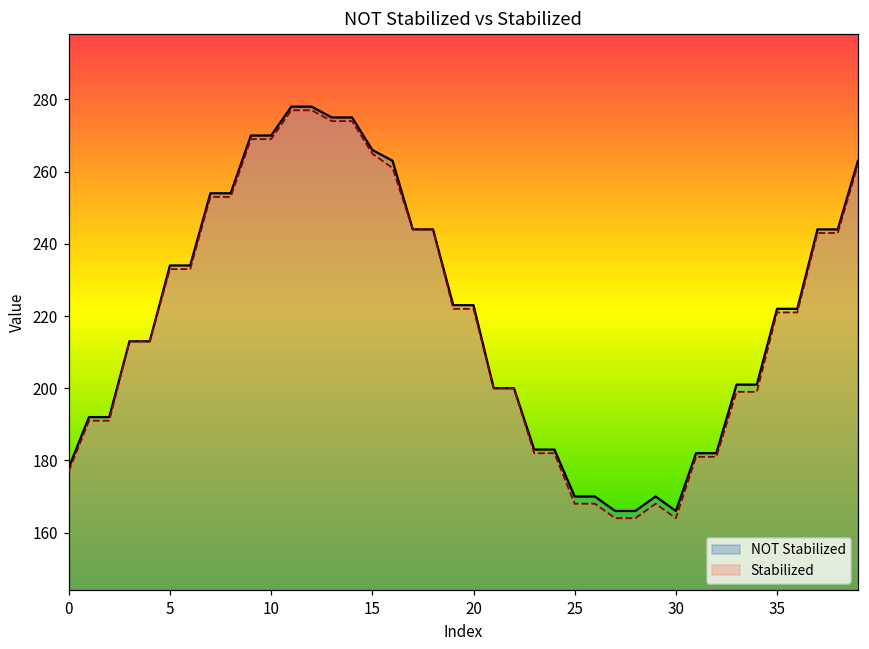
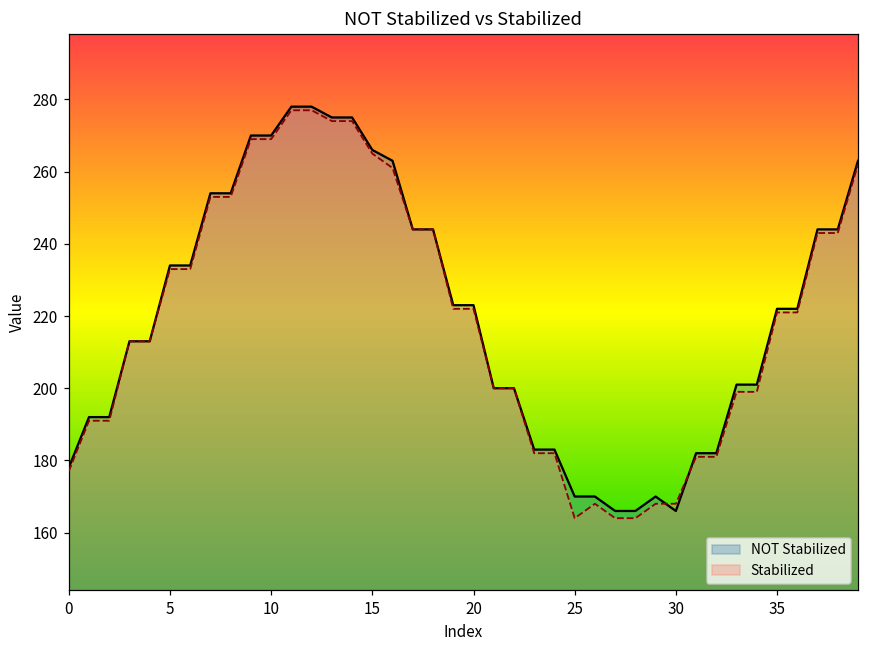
  {
    "NOT Stabilized": {
      "0": 178,
      "5": 234,
      "10": 270,
      "15": 266,
      "20": 223,
      "25": 170,
      "30": 166,
      "35": 222
    },
    "Stabilized": {
      "0": 177,
      "5": 233,
      "10": 269,
      "15": 265,
      "20": 222,
-     "25": 168,
-     "30": 164,
+     "25": 164,
+     "30": 168,
      "35": 221
    }
  }
